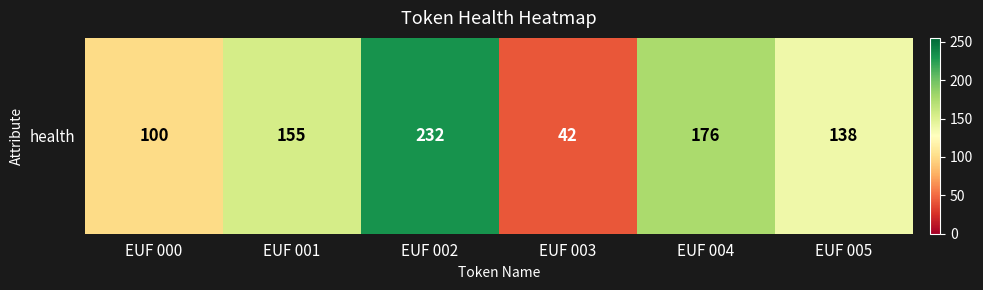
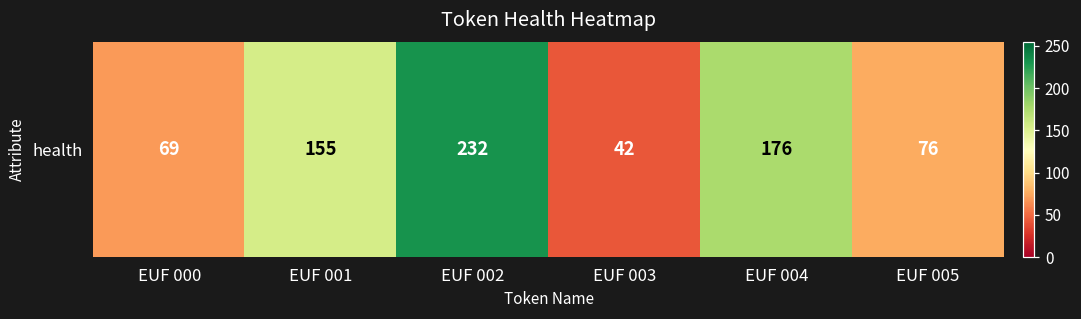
  {
    "health": {
-     "EUF 000": 100,
+     "EUF 000": 69,
      "EUF 001": 155,
      "EUF 002": 232,
      "EUF 003": 42,
      "EUF 004": 176,
-     "EUF 005": 138
+     "EUF 005": 76
    }
  }
